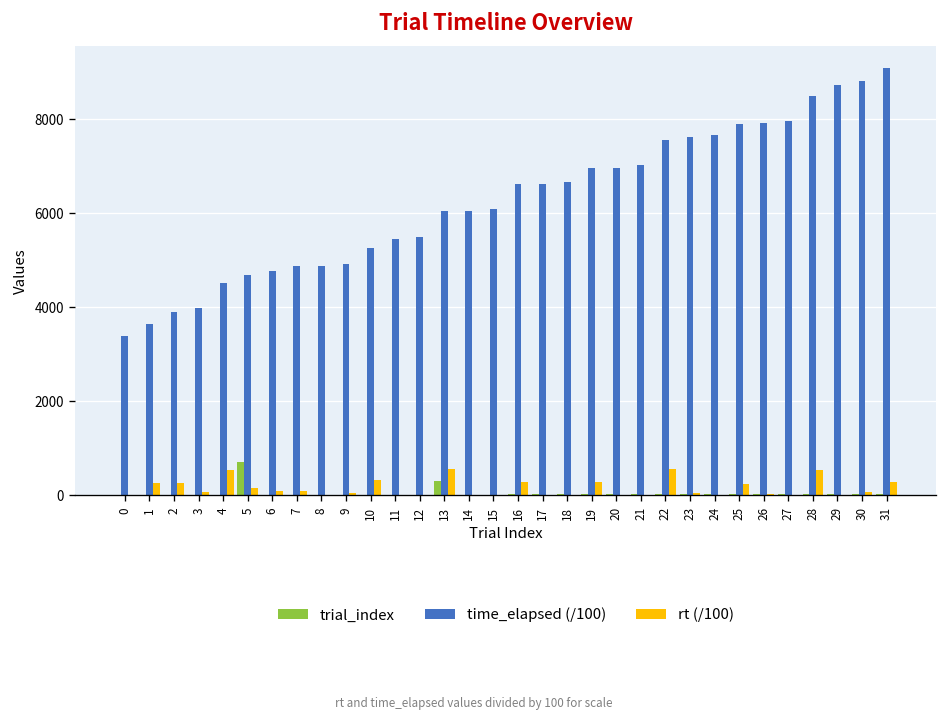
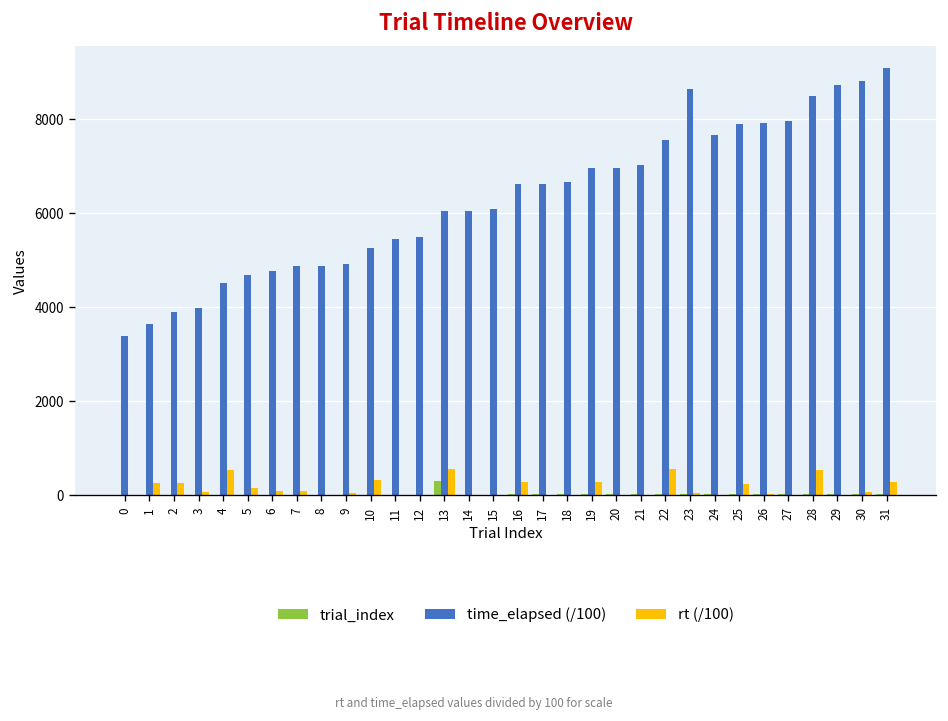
  {
    "trial_index": {
      "0": 0,
-     "5": 700,
+     "5": 0,
      "13": 300
    },
    "time_elapsed (/100)": {
      "0": 3400,
      "1": 3600,
      "2": 3900,
      "3": 4000,
      "4": 4500,
      "5": 4700,
      "6": 4800,
      "7": 4900,
      "8": 4900,
      "9": 4900,
      "10": 5300,
      "11": 5400,
      "12": 5500,
      "13": 6000,
      "14": 6100,
      "15": 6100,
      "16": 6600,
      "17": 6600,
      "18": 6700,
      "19": 7000,
      "20": 7000,
      "21": 7000,
      "22": 7600,
-     "23": 7600,
+     "23": 8600,
      "24": 7700,
      "25": 7900,
      "26": 7900,
      "27": 8000,
      "28": 8500,
      "29": 8700,
      "30": 8800,
      "31": 9100
    },
    "rt (/100)": {
      "0": 0,
      "1": 200,
      "2": 300,
      "3": 100,
      "4": 500,
      "5": 200,
      "6": 100,
      "7": 100,
      "10": 300,
      "11": 0,
      "12": 0,
      "13": 600,
      "15": 0,
      "16": 300,
      "18": 0,
      "19": 300,
      "21": 0,
      "22": 500,
      "24": 0,
      "25": 200,
      "27": 0,
      "28": 500,
      "29": 0,
      "30": 100,
      "31": 300
    }
  }
